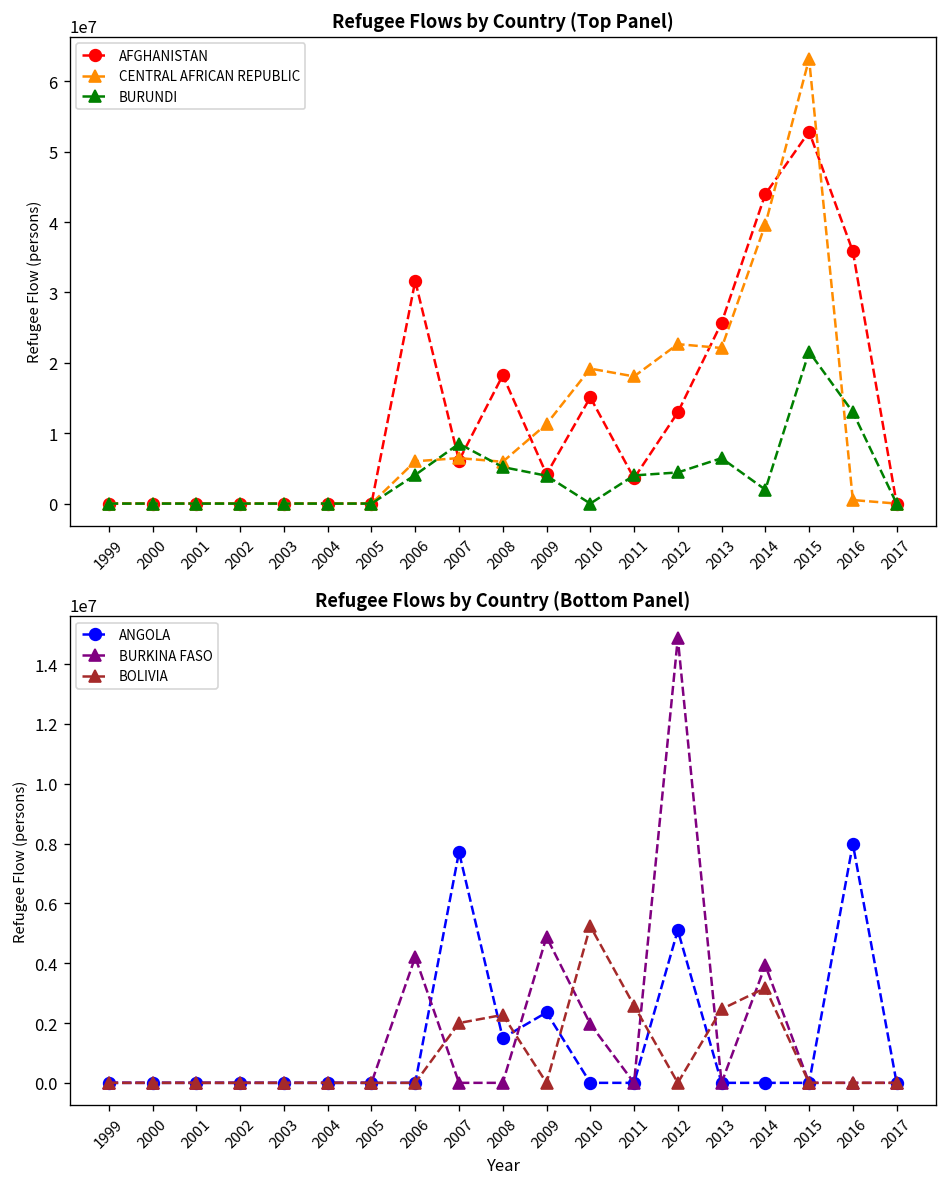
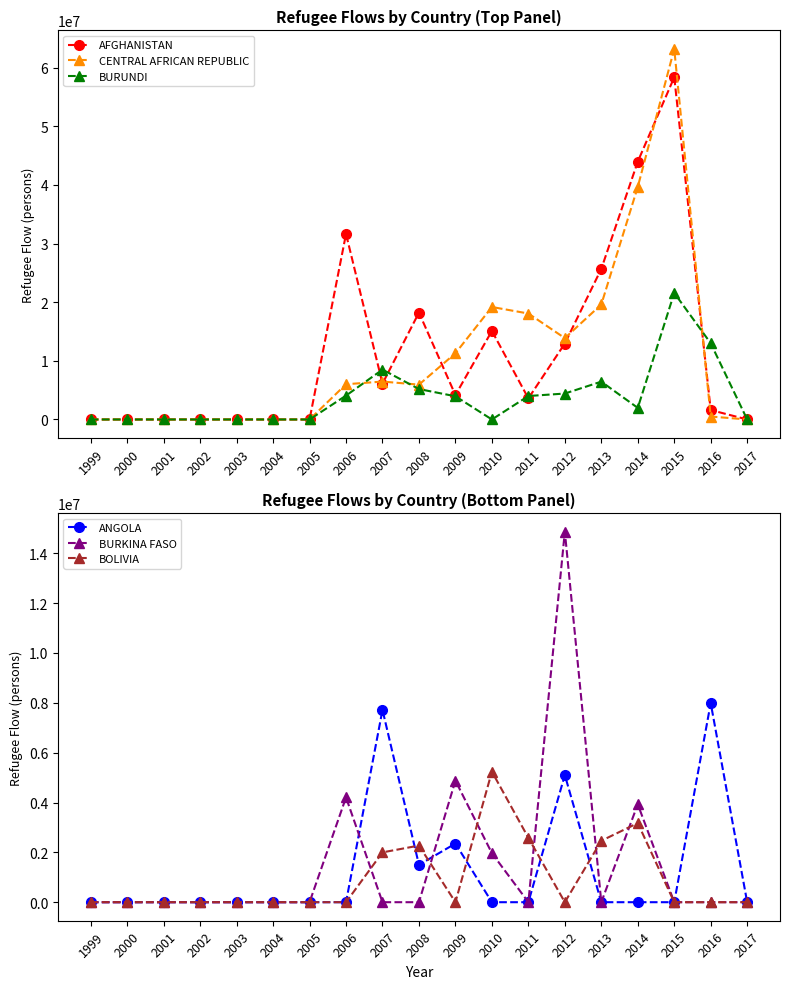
  {
    "Refugee Flows by Country (Top Panel)": {
      "AFGHANISTAN": {
        "2006": 32000000,
        "2008": 18000000,
        "2010": 15000000,
        "2012": 13000000,
        "2013": 26000000,
        "2014": 44000000,
-       "2015": 53000000,
-       "2016": 36000000
+       "2015": 58000000,
+       "2016": 2000000
      },
      "CENTRAL AFRICAN REPUBLIC": {
        "2006": 6000000,
        "2008": 6000000,
        "2009": 11000000,
        "2010": 19000000,
        "2011": 18000000,
-       "2012": 23000000,
-       "2013": 22000000,
+       "2012": 14000000,
+       "2013": 20000000,
        "2014": 40000000,
        "2015": 63000000,
        "2016": 1000000
      },
      "BURUNDI": {
        "2006": 4000000,
        "2007": 9000000,
        "2008": 5000000,
        "2010": 0,
        "2012": 4000000,
        "2013": 6000000,
        "2014": 2000000,
        "2015": 22000000,
        "2016": 13000000
      }
    },
    "Refugee Flows by Country (Bottom Panel)": {
      "ANGOLA": {
        "2007": 7700000,
        "2008": 1500000,
        "2009": 2400000,
        "2010": 0,
        "2012": 5100000,
        "2014": 0,
        "2016": 8000000
      },
      "BURKINA FASO": {
        "2006": 4200000,
        "2007": 0,
        "2008": 0,
        "2009": 4900000,
        "2010": 2000000,
        "2012": 14900000,
        "2014": 3900000
      },
      "BOLIVIA": {
        "2007": 2000000,
        "2008": 2300000,
        "2009": 0,
        "2010": 5200000,
        "2011": 2600000,
        "2012": 0,
        "2013": 2500000,
        "2014": 3200000
      }
    }
  }
